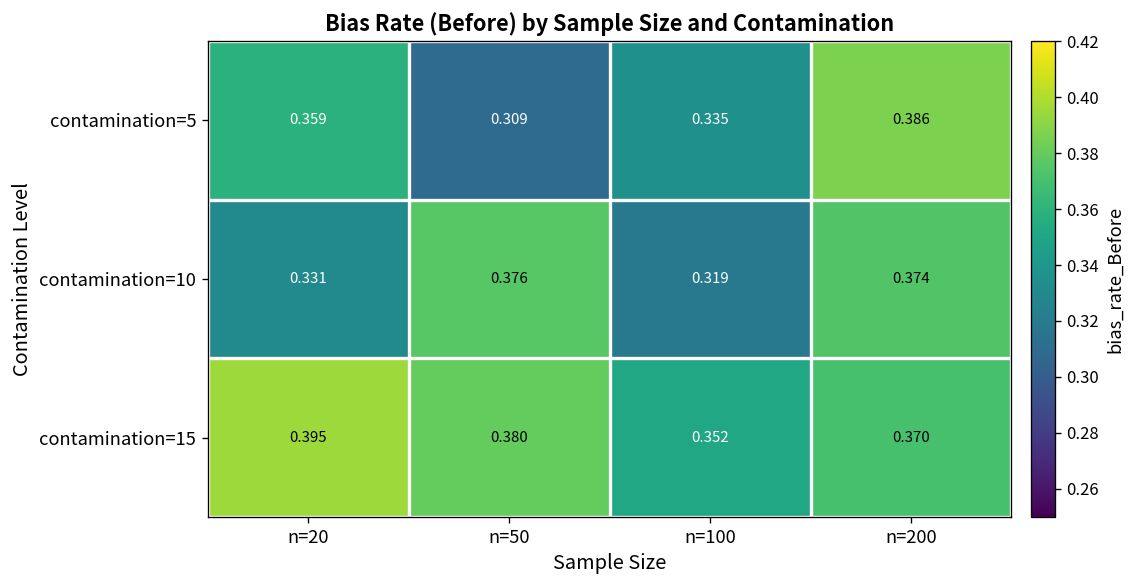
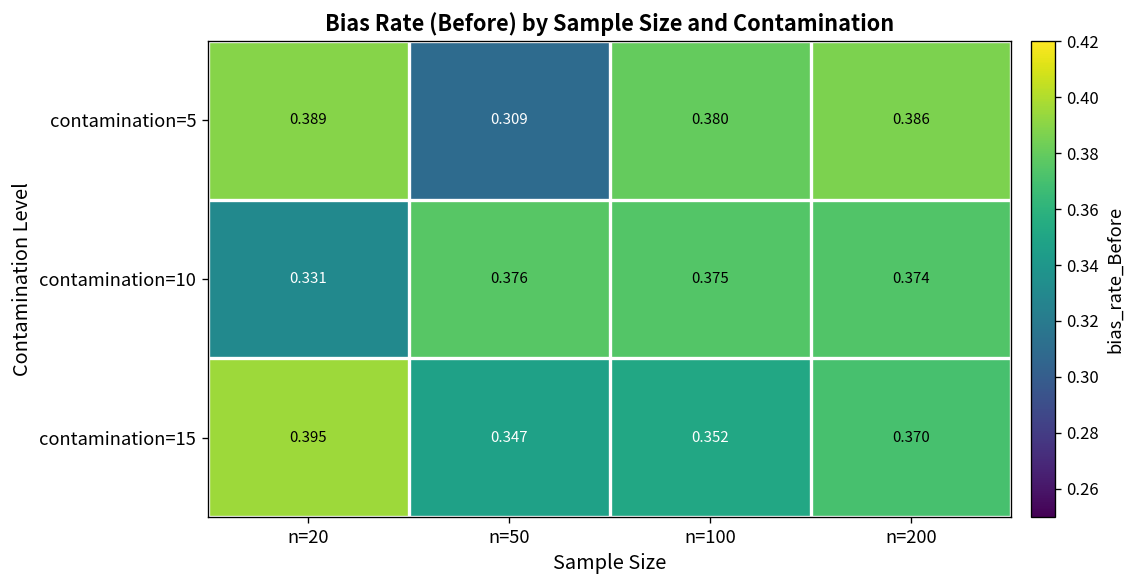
  {
    "contamination=5": {
-     "n=20": 0.359,
+     "n=20": 0.389,
      "n=50": 0.309,
-     "n=100": 0.335,
+     "n=100": 0.380,
      "n=200": 0.386
    },
    "contamination=10": {
      "n=20": 0.331,
      "n=50": 0.376,
-     "n=100": 0.319,
+     "n=100": 0.375,
      "n=200": 0.374
    },
    "contamination=15": {
      "n=20": 0.395,
-     "n=50": 0.380,
+     "n=50": 0.347,
      "n=100": 0.352,
      "n=200": 0.370
    }
  }
